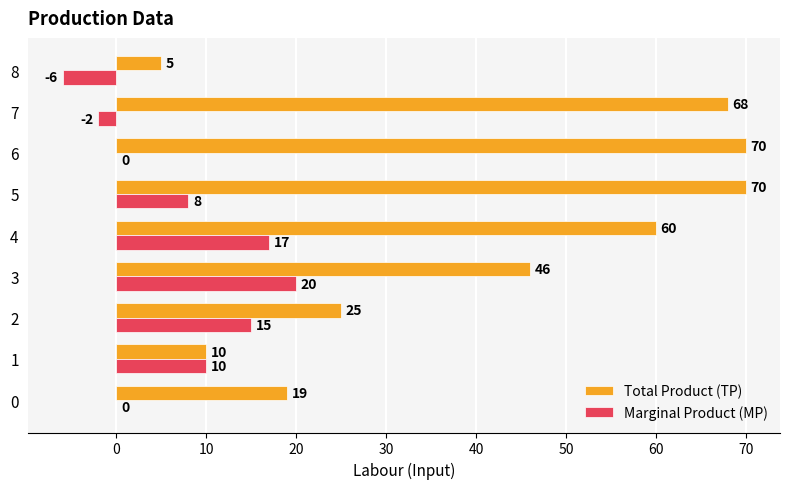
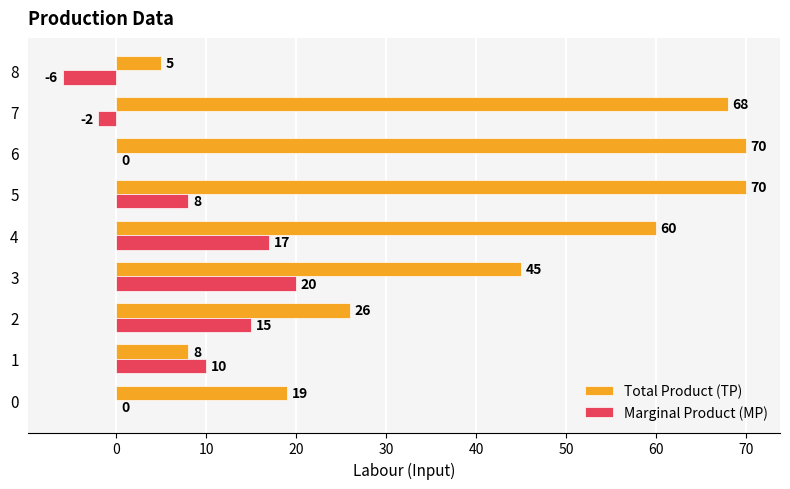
  {
    "Total Product (TP)": {
      "8": 5,
      "7": 68,
      "6": 70,
      "5": 70,
      "4": 60,
-     "3": 46,
-     "2": 25,
-     "1": 10,
+     "3": 45,
+     "2": 26,
+     "1": 8,
      "0": 19
    },
    "Marginal Product (MP)": {
      "8": -6,
      "7": -2,
      "6": 0,
      "5": 8,
      "4": 17,
      "3": 20,
      "2": 15,
      "1": 10,
      "0": 0
    }
  }
